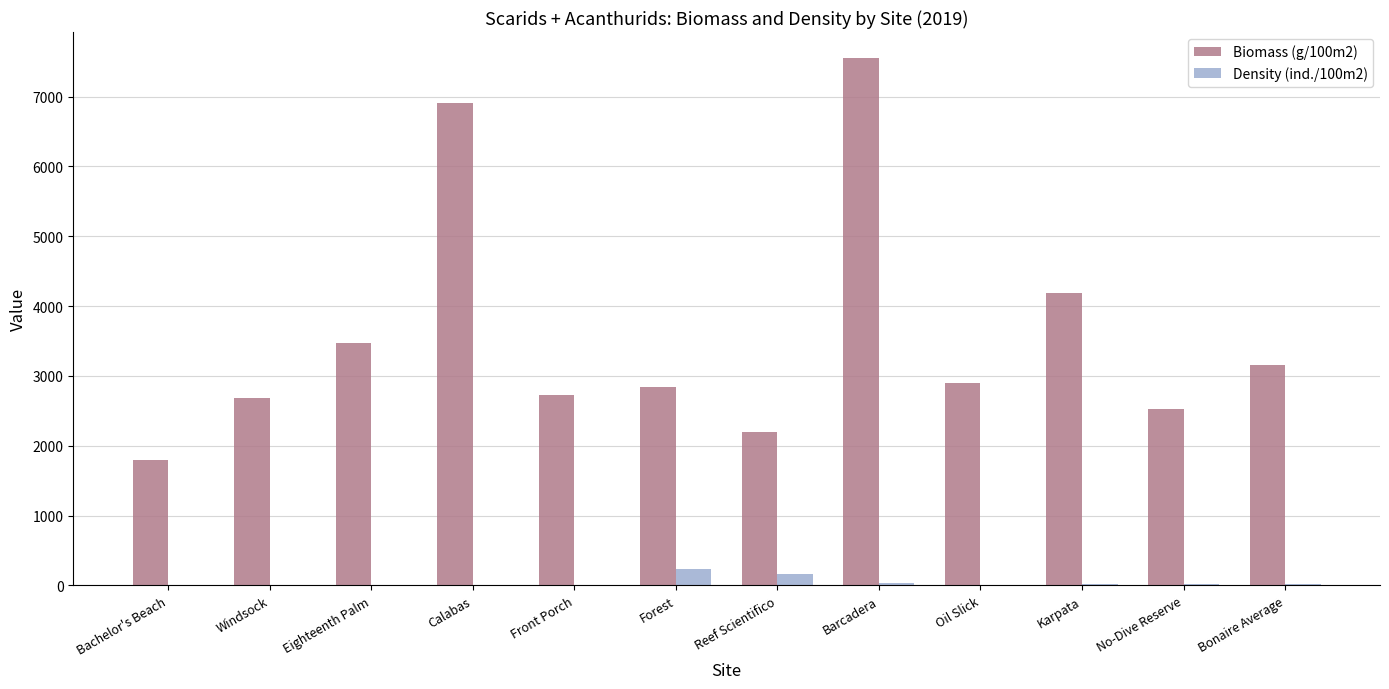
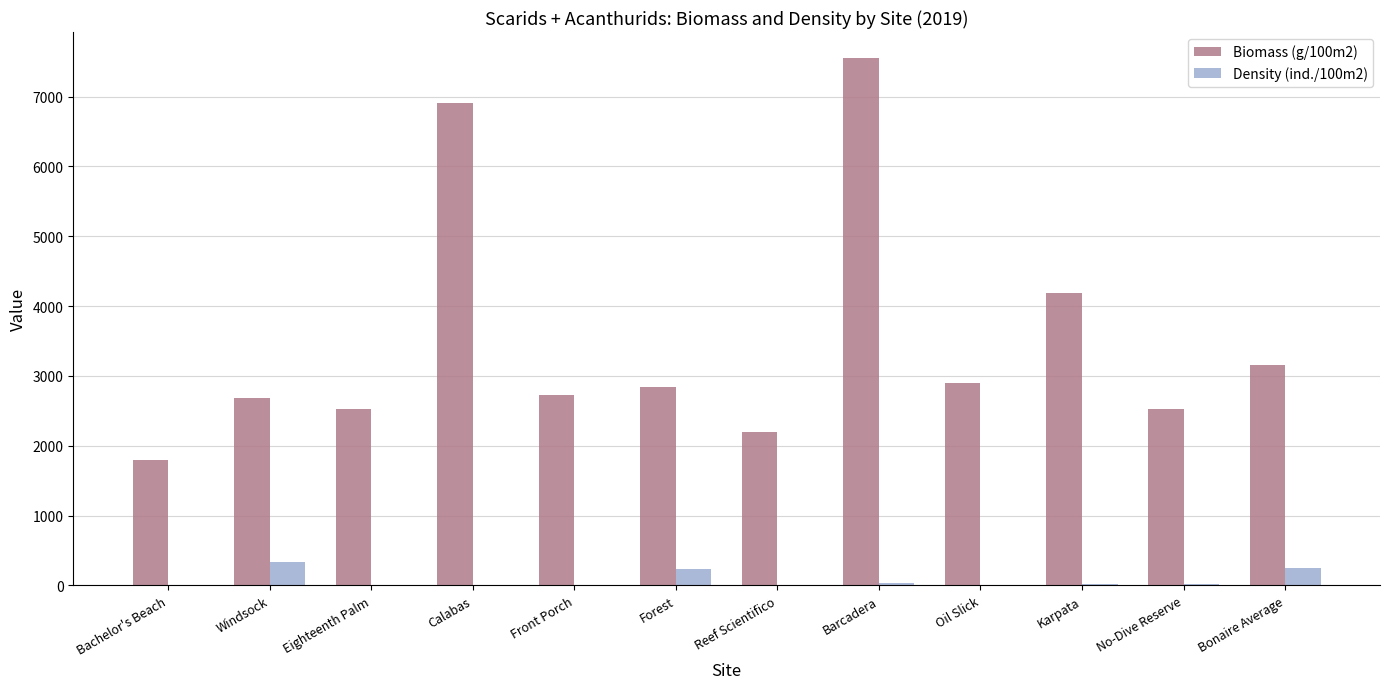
  {
    "Biomass (g/100m2)": {
      "Bachelor's Beach": 1800,
      "Windsock": 2700,
-     "Eighteenth Palm": 3500,
+     "Eighteenth Palm": 2500,
      "Calabas": 6900,
      "Front Porch": 2700,
      "Forest": 2800,
      "Reef Scientifico": 2200,
      "Barcadera": 7500,
      "Oil Slick": 2900,
      "Karpata": 4200,
      "No-Dive Reserve": 2500,
      "Bonaire Average": 3200
    },
    "Density (ind./100m2)": {
-     "Windsock": 0,
+     "Windsock": 300,
      "Forest": 200,
-     "Reef Scientifico": 200,
-     "Bonaire Average": 0
+     "Reef Scientifico": 0,
+     "Bonaire Average": 300
    }
  }
